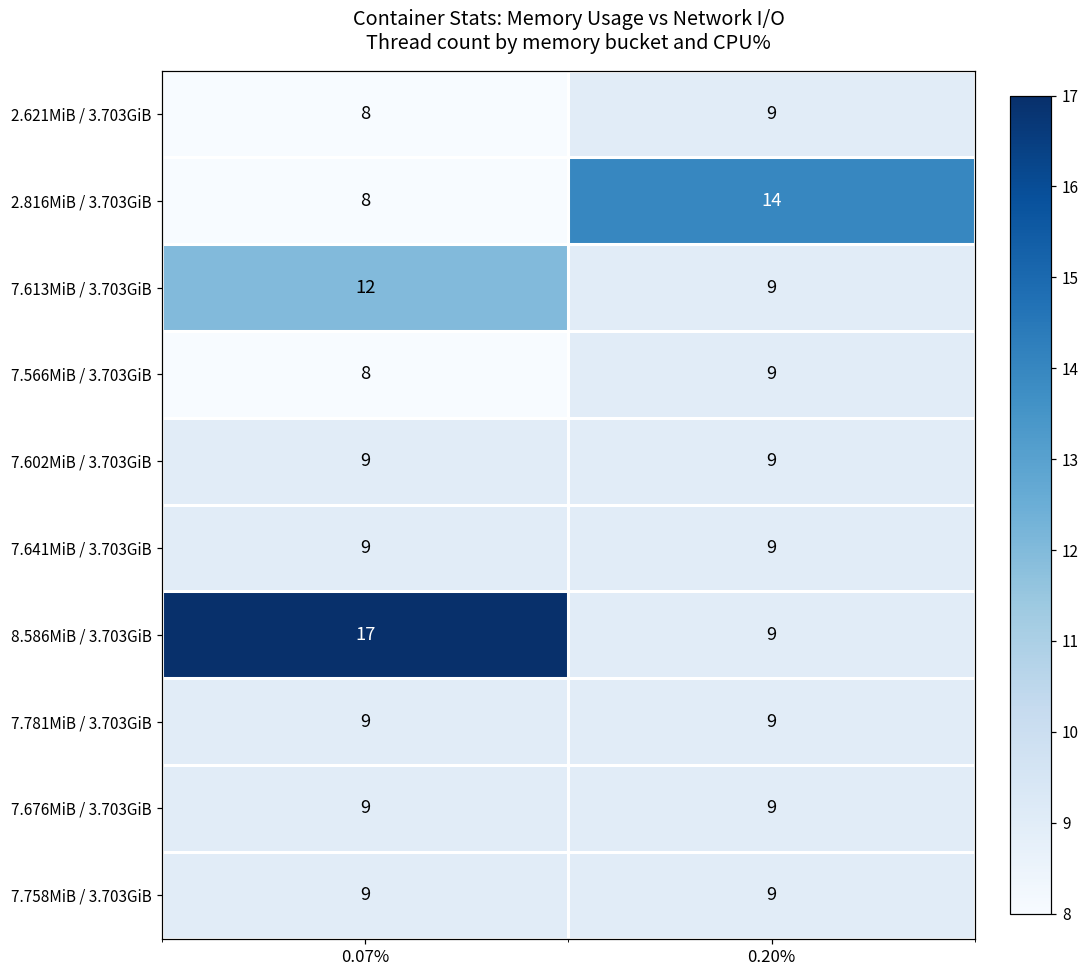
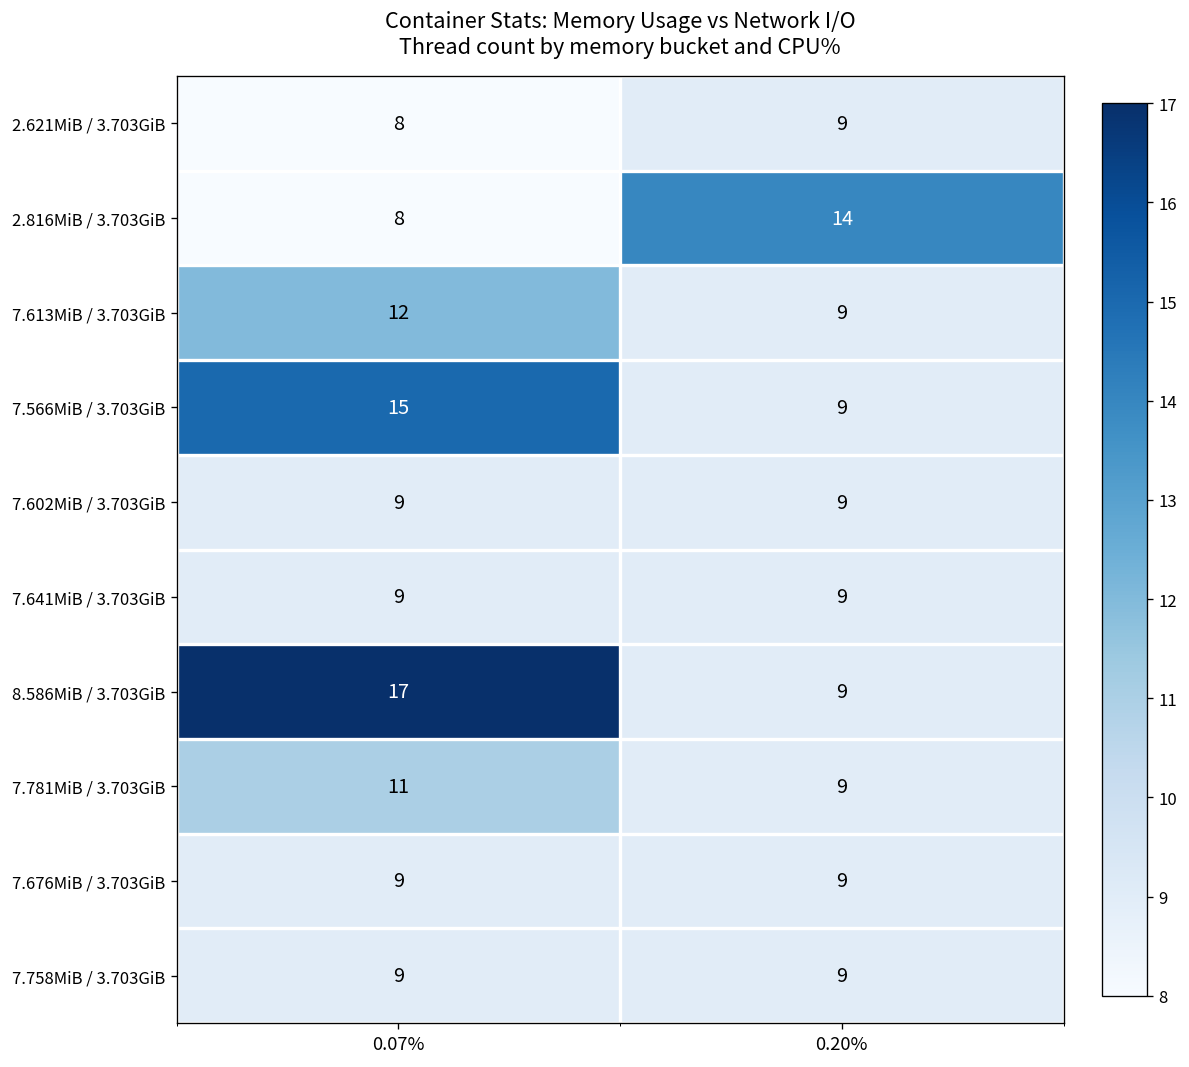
  {
    "2.621MiB / 3.703GiB": {
      "0.07%": 8,
      "0.20%": 9
    },
    "2.816MiB / 3.703GiB": {
      "0.07%": 8,
      "0.20%": 14
    },
    "7.613MiB / 3.703GiB": {
      "0.07%": 12,
      "0.20%": 9
    },
    "7.566MiB / 3.703GiB": {
-     "0.07%": 8,
+     "0.07%": 15,
      "0.20%": 9
    },
    "7.602MiB / 3.703GiB": {
      "0.07%": 9,
      "0.20%": 9
    },
    "7.641MiB / 3.703GiB": {
      "0.07%": 9,
      "0.20%": 9
    },
    "8.586MiB / 3.703GiB": {
      "0.07%": 17,
      "0.20%": 9
    },
    "7.781MiB / 3.703GiB": {
-     "0.07%": 9,
+     "0.07%": 11,
      "0.20%": 9
    },
    "7.676MiB / 3.703GiB": {
      "0.07%": 9,
      "0.20%": 9
    },
    "7.758MiB / 3.703GiB": {
      "0.07%": 9,
      "0.20%": 9
    }
  }
